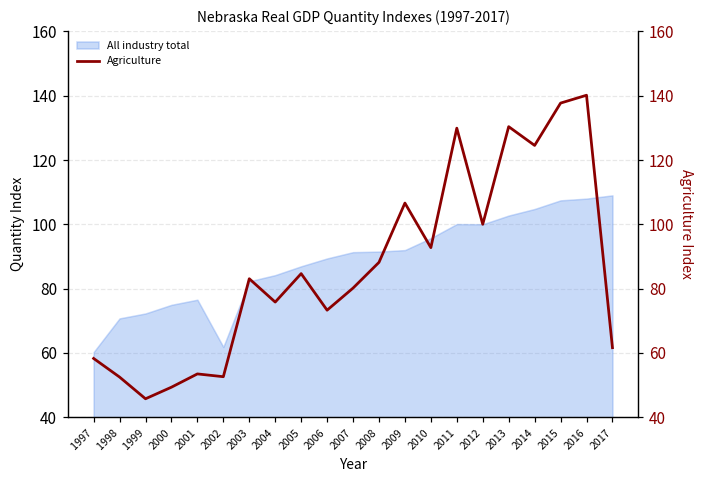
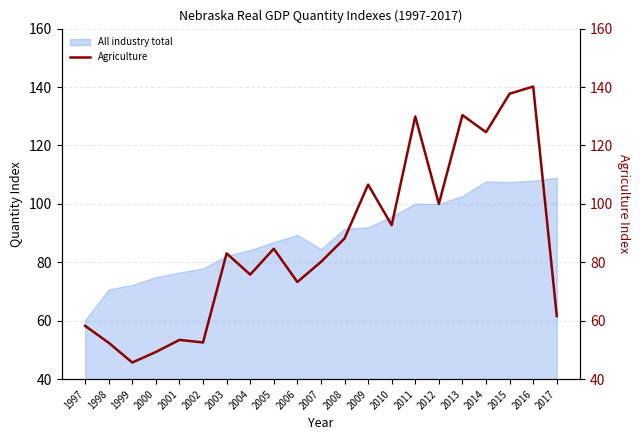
  {
    "All industry total": {
      "1997": 60,
      "1998": 71,
      "1999": 72,
      "2000": 75,
      "2001": 77,
-     "2002": 62,
+     "2002": 78,
      "2003": 82,
      "2004": 84,
      "2005": 87,
      "2006": 89,
-     "2007": 91,
+     "2007": 85,
      "2008": 91,
      "2009": 92,
      "2010": 96,
      "2011": 100,
      "2012": 100,
      "2013": 103,
-     "2014": 105,
+     "2014": 108,
      "2015": 107,
      "2016": 108,
      "2017": 109
    },
    "Agriculture": {
      "1997": 58,
      "1998": 52,
      "1999": 46,
      "2000": 49,
      "2001": 53,
      "2002": 53,
      "2003": 83,
      "2004": 76,
      "2005": 85,
      "2006": 73,
      "2007": 80,
      "2008": 88,
      "2009": 107,
      "2010": 93,
      "2011": 130,
      "2012": 100,
      "2013": 130,
      "2014": 125,
      "2015": 138,
      "2016": 140,
      "2017": 62
    }
  }
